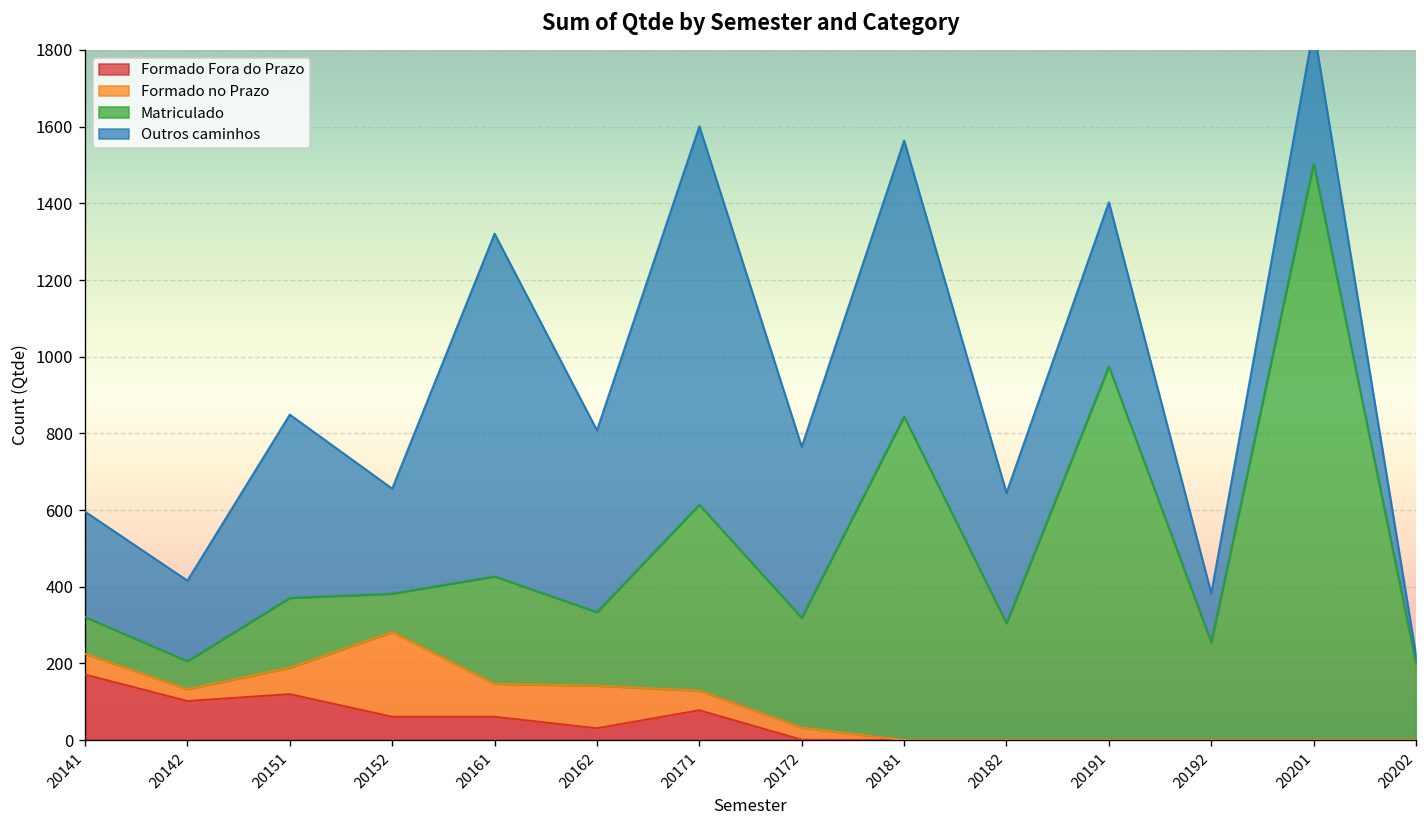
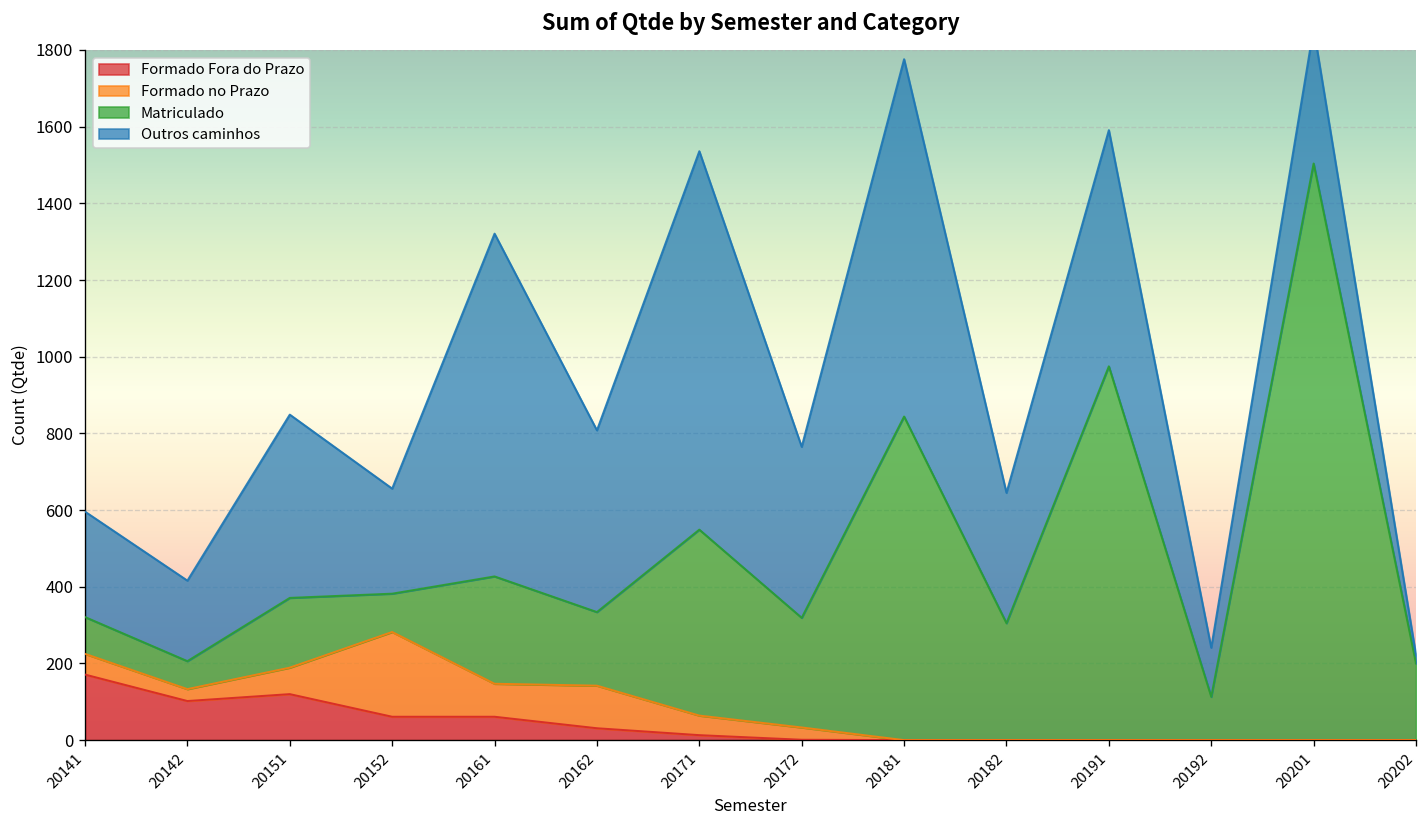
  {
    "Formado Fora do Prazo": {
      "20141": 170,
      "20142": 100,
      "20151": 120,
      "20152": 60,
      "20161": 60,
      "20162": 30,
-     "20171": 80,
+     "20171": 10,
      "20172": 0
    },
    "Formado no Prazo": {
      "20141": 50,
      "20142": 30,
      "20151": 70,
      "20152": 220,
      "20161": 90,
      "20162": 110,
      "20171": 50,
      "20172": 30
    },
    "Matriculado": {
      "20141": 100,
      "20142": 70,
      "20151": 180,
      "20152": 100,
      "20161": 280,
      "20162": 190,
      "20171": 490,
      "20172": 290,
      "20181": 840,
      "20182": 310,
      "20191": 980,
-     "20192": 260,
+     "20192": 110,
      "20201": 1500,
      "20202": 200
    },
    "Outros caminhos": {
      "20141": 280,
      "20142": 210,
      "20151": 480,
      "20152": 270,
      "20161": 890,
      "20162": 470,
      "20171": 990,
      "20172": 450,
-     "20181": 720,
+     "20181": 930,
      "20182": 340,
-     "20191": 430,
+     "20191": 620,
      "20192": 130,
      "20202": 20
    }
  }
